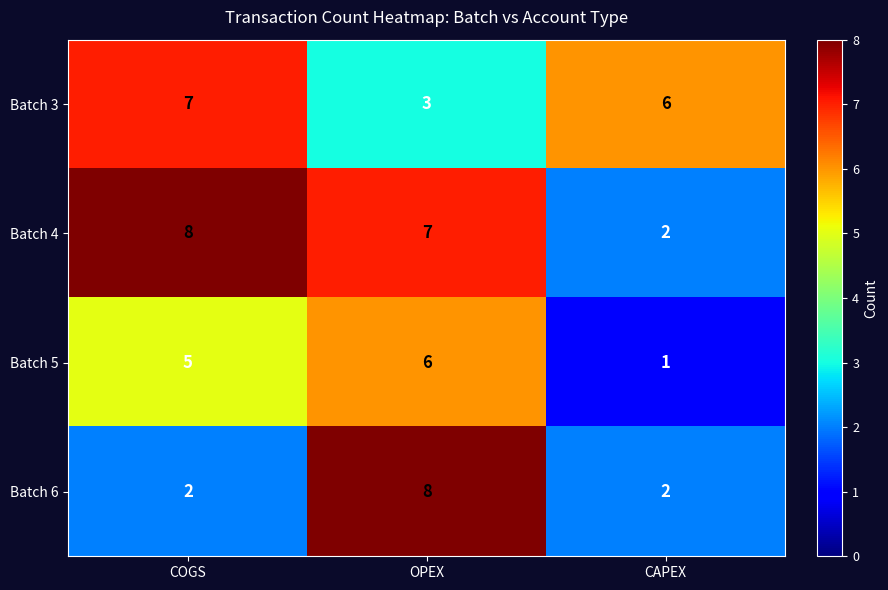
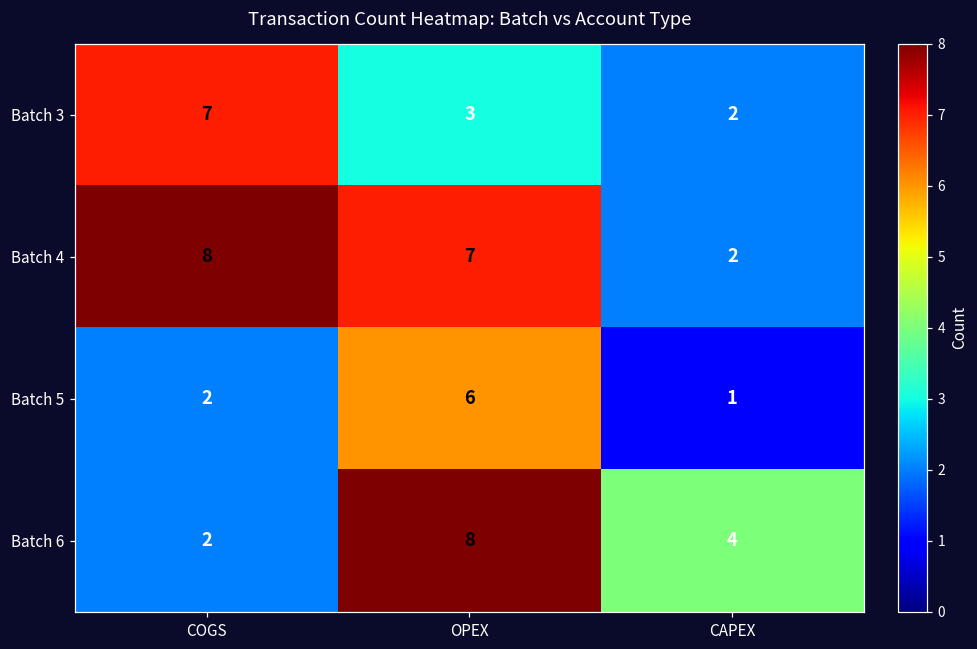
  {
    "Batch 3": {
      "COGS": 7,
      "OPEX": 3,
-     "CAPEX": 6
+     "CAPEX": 2
    },
    "Batch 4": {
      "COGS": 8,
      "OPEX": 7,
      "CAPEX": 2
    },
    "Batch 5": {
-     "COGS": 5,
+     "COGS": 2,
      "OPEX": 6,
      "CAPEX": 1
    },
    "Batch 6": {
      "COGS": 2,
      "OPEX": 8,
-     "CAPEX": 2
+     "CAPEX": 4
    }
  }
